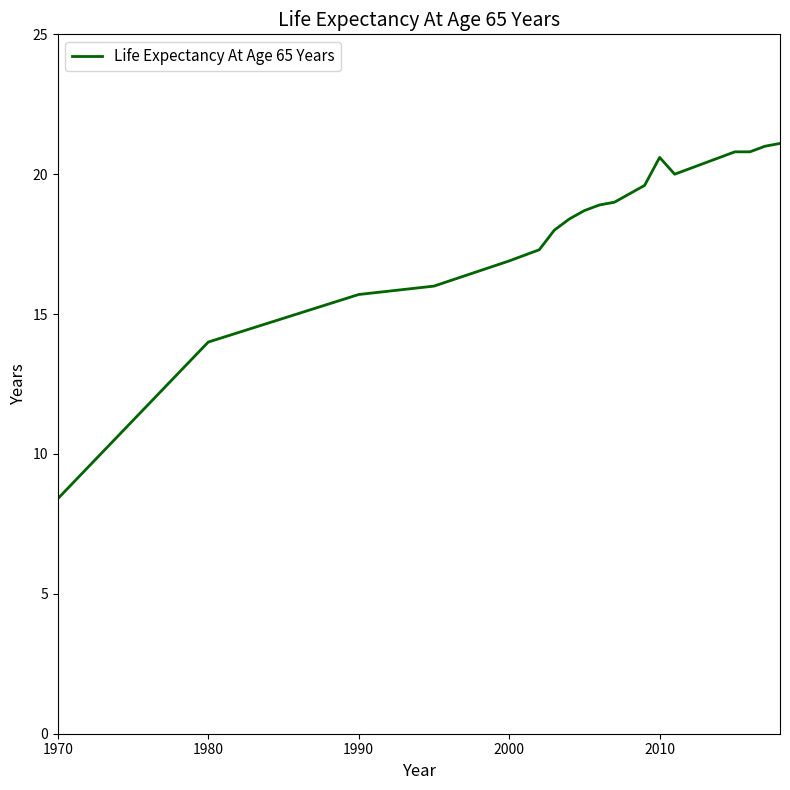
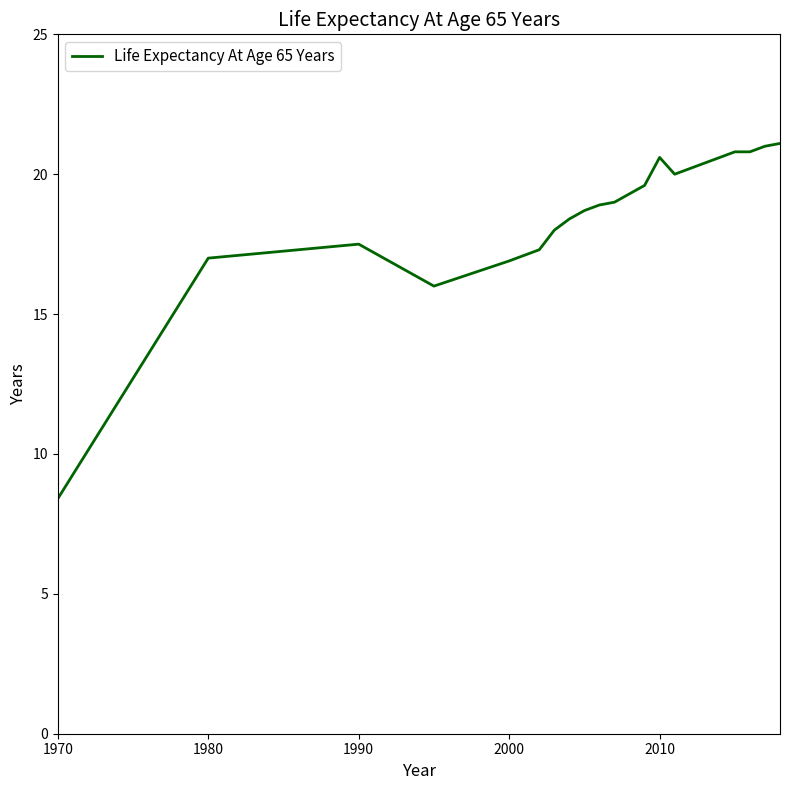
  {
    "1970": 8.4,
-   "1980": 14,
-   "1990": 15.7,
+   "1980": 17,
+   "1990": 17.5,
    "2000": 16.9,
    "2010": 20.6
  }
